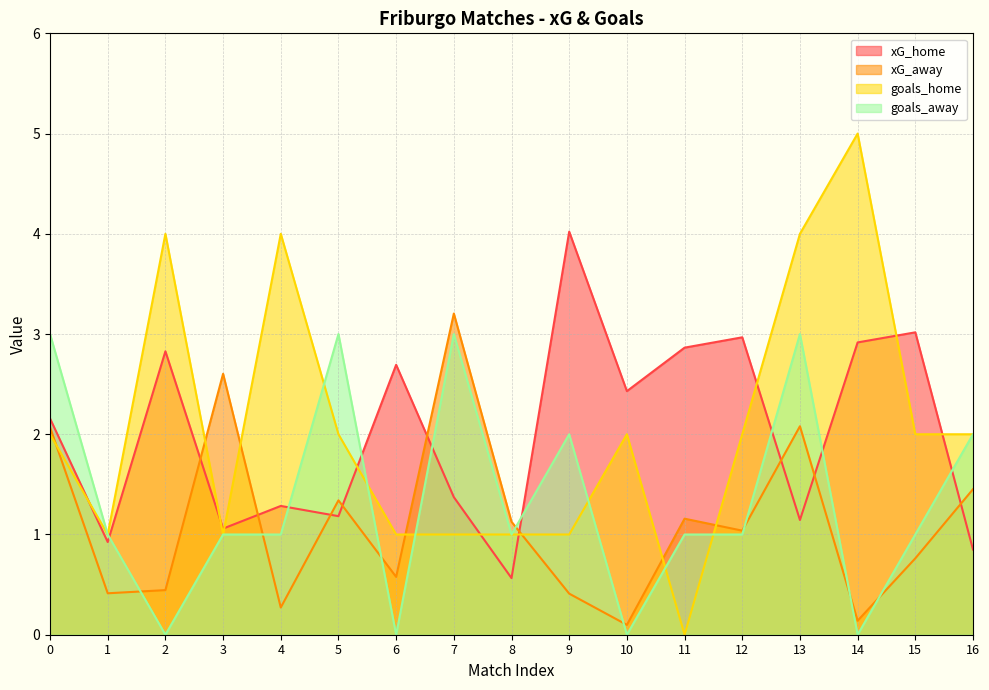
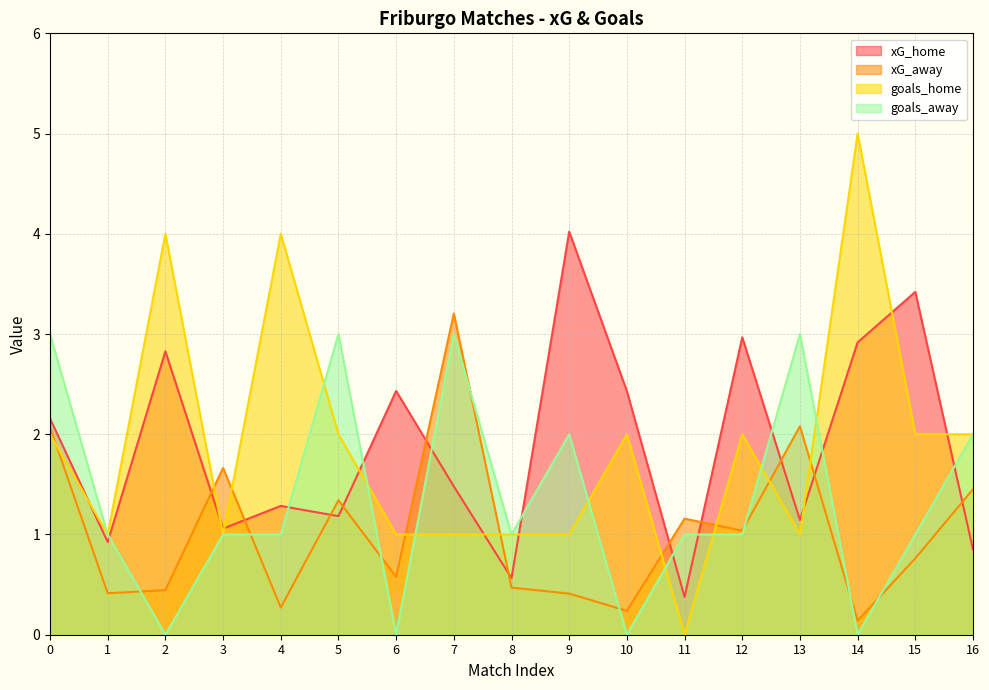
  {
    "xG_home": {
      "0": 2.16,
      "1": 0.92,
      "2": 2.83,
      "3": 1.06,
      "4": 1.28,
      "5": 1.18,
-     "6": 2.69,
-     "7": 1.37,
+     "6": 2.43,
+     "7": 1.48,
      "8": 0.56,
      "9": 4.02,
      "10": 2.43,
-     "11": 2.86,
+     "11": 0.38,
      "12": 2.97,
      "13": 1.14,
      "14": 2.92,
-     "15": 3.02,
+     "15": 3.42,
      "16": 0.85
    },
    "xG_away": {
      "0": 2.07,
      "1": 0.41,
      "2": 0.45,
-     "3": 2.60,
+     "3": 1.66,
      "4": 0.27,
      "5": 1.34,
      "6": 0.58,
      "7": 3.20,
-     "8": 1.13,
+     "8": 0.47,
      "9": 0.41,
-     "10": 0.10,
+     "10": 0.24,
      "11": 1.16,
      "12": 1.04,
      "13": 2.08,
      "14": 0.14,
      "15": 0.76,
      "16": 1.45
    },
    "goals_home": {
      "0": 2,
      "2": 4,
      "4": 4,
      "5": 2,
      "6": 1,
      "7": 1,
      "9": 1,
      "10": 2,
      "11": 0,
      "12": 2,
-     "13": 4,
+     "13": 1,
      "14": 5,
      "15": 2
    },
    "goals_away": {
      "0": 3.00,
      "2": 0.00,
      "4": 1.00,
      "5": 3.00,
      "6": 0.00,
      "7": 3.00,
      "9": 2.00,
      "10": 0.00,
      "11": 1.00,
      "12": 1.00,
      "13": 3.00,
      "14": 0.00,
      "15": 1.00
    }
  }
